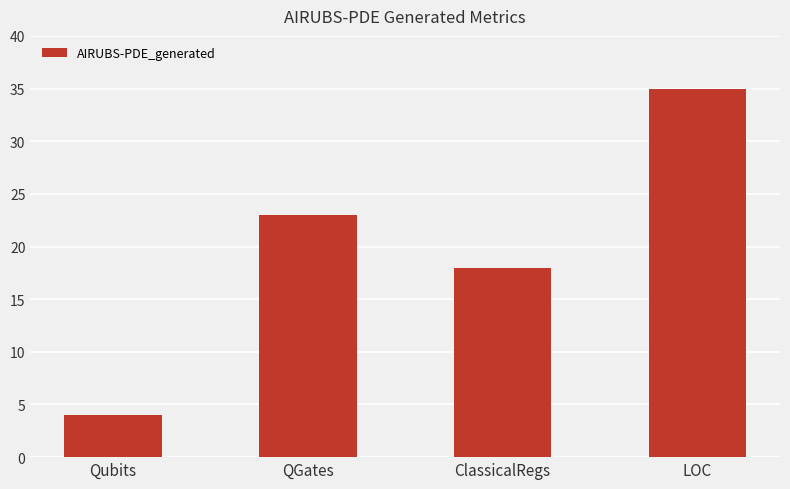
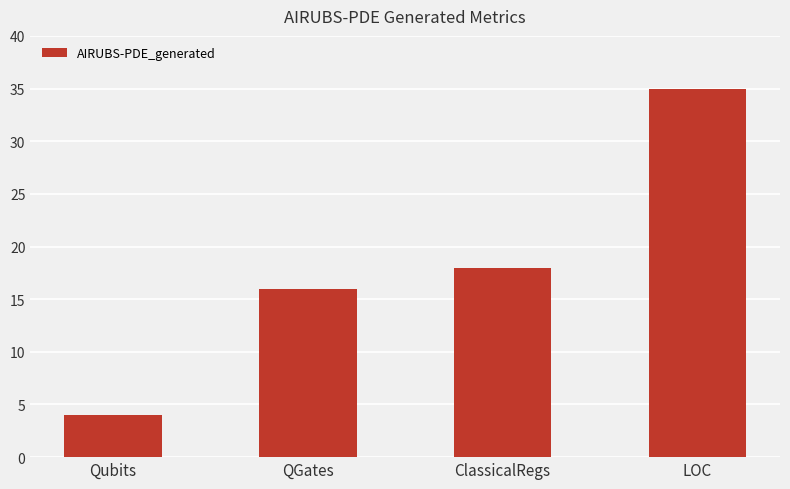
  {
    "Qubits": 4,
-   "QGates": 23,
+   "QGates": 16,
    "ClassicalRegs": 18,
    "LOC": 35
  }
